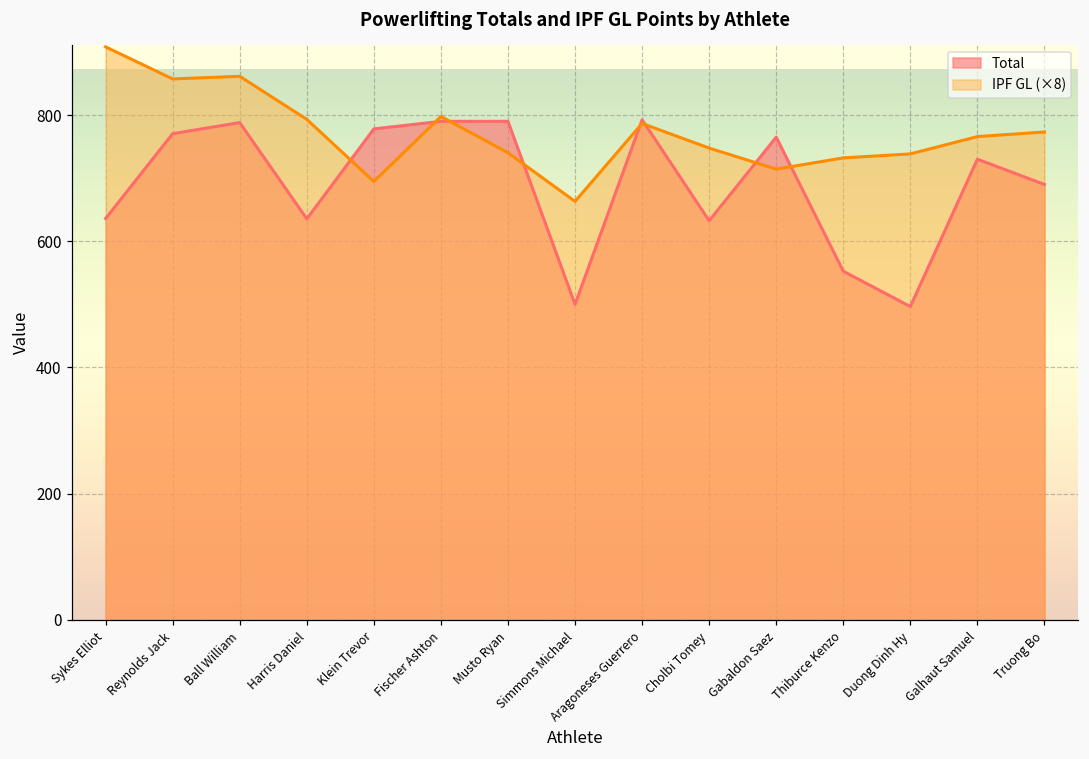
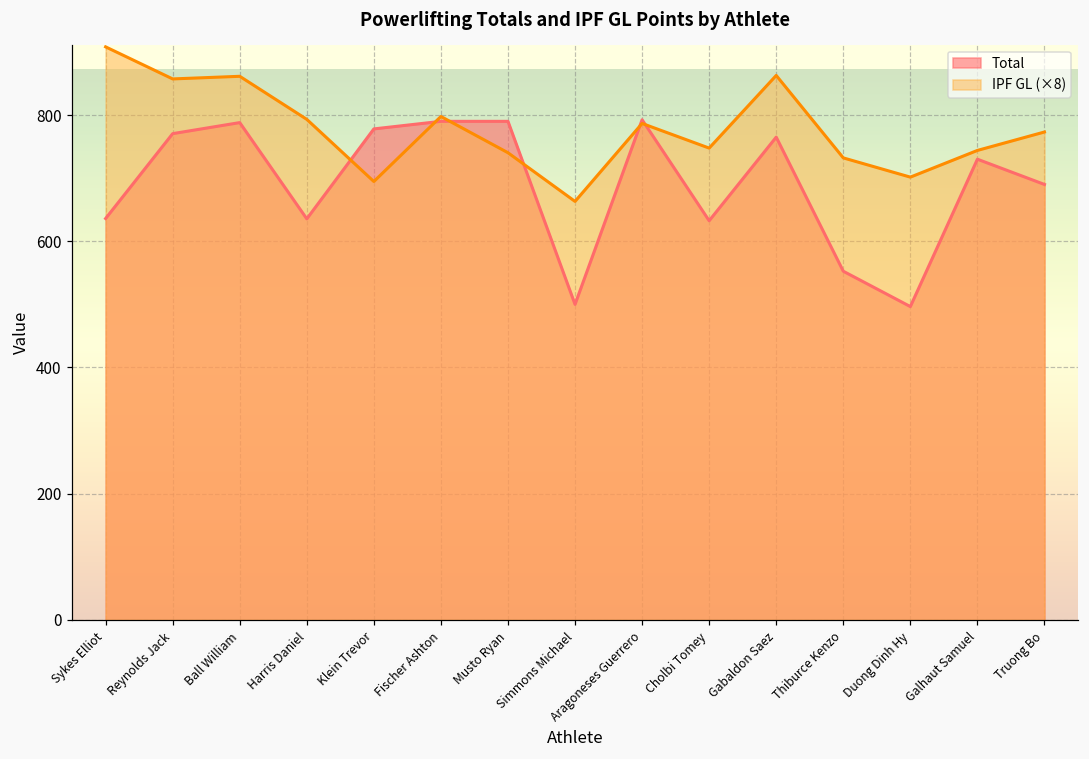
  {
    "Total": {
      "Sykes Elliot": 640,
      "Reynolds Jack": 770,
      "Ball William": 790,
      "Harris Daniel": 640,
      "Klein Trevor": 780,
      "Fischer Ashton": 790,
      "Musto Ryan": 790,
      "Simmons Michael": 500,
      "Aragoneses Guerrero": 790,
      "Cholbi Tomey": 630,
      "Gabaldon Saez": 770,
      "Thiburce Kenzo": 550,
      "Duong Dinh Hy": 500,
      "Galhaut Samuel": 730,
      "Truong Bo": 690
    },
    "IPF GL (×8)": {
      "Sykes Elliot": 910,
      "Reynolds Jack": 860,
      "Ball William": 860,
      "Harris Daniel": 790,
      "Klein Trevor": 690,
      "Fischer Ashton": 800,
      "Musto Ryan": 740,
      "Simmons Michael": 660,
      "Aragoneses Guerrero": 790,
      "Cholbi Tomey": 750,
-     "Gabaldon Saez": 710,
+     "Gabaldon Saez": 860,
      "Thiburce Kenzo": 730,
-     "Duong Dinh Hy": 740,
-     "Galhaut Samuel": 770,
+     "Duong Dinh Hy": 700,
+     "Galhaut Samuel": 740,
      "Truong Bo": 770
    }
  }
